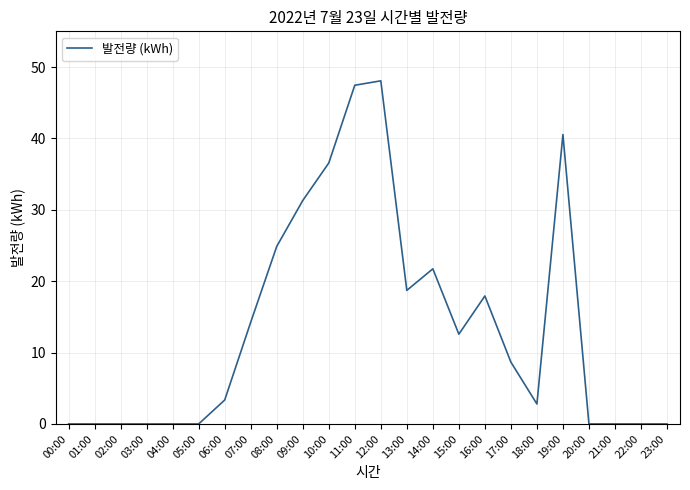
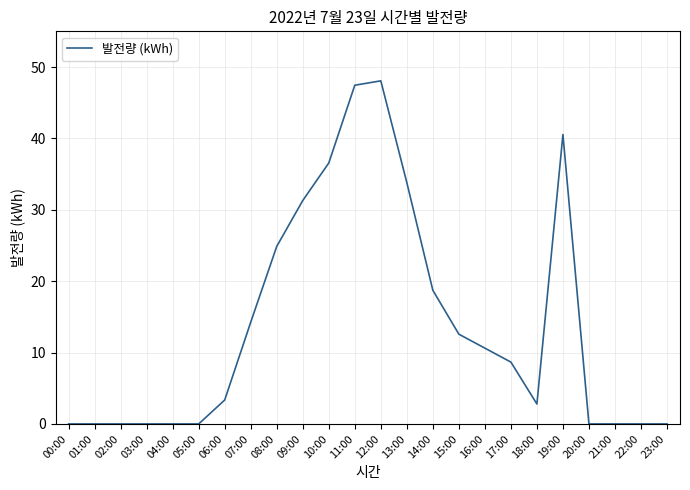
  {
    "00:00": 0,
    "01:00": 0,
    "02:00": 0,
    "03:00": 0,
    "04:00": 0,
    "05:00": 0,
    "06:00": 3,
    "07:00": 14,
    "08:00": 25,
    "09:00": 31,
    "10:00": 37,
    "11:00": 47,
    "12:00": 48,
-   "13:00": 19,
-   "14:00": 22,
+   "13:00": 34,
+   "14:00": 19,
    "15:00": 13,
-   "16:00": 18,
+   "16:00": 11,
    "17:00": 9,
    "18:00": 3,
    "19:00": 41,
    "20:00": 0,
    "21:00": 0,
    "22:00": 0,
    "23:00": 0
  }
